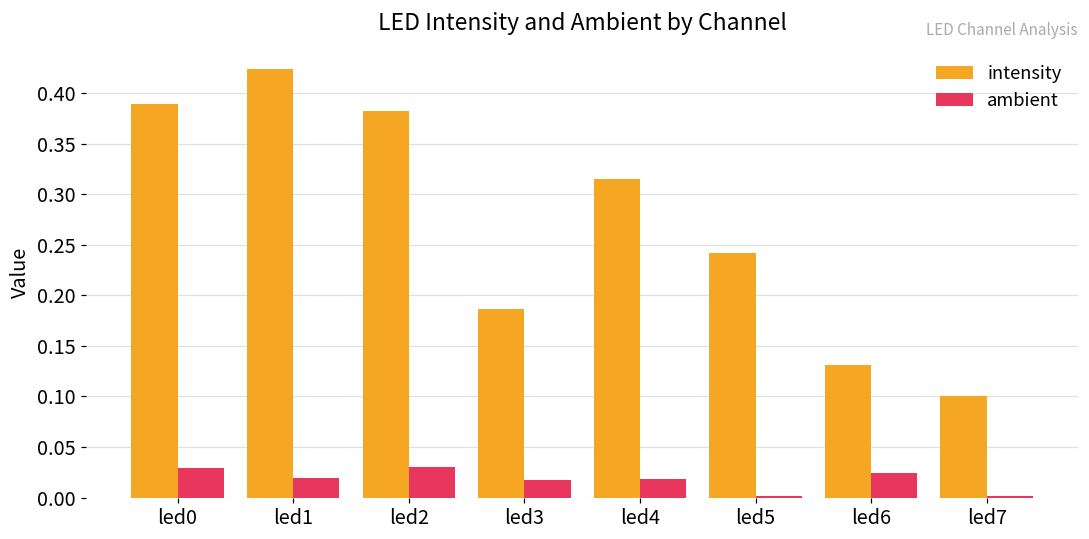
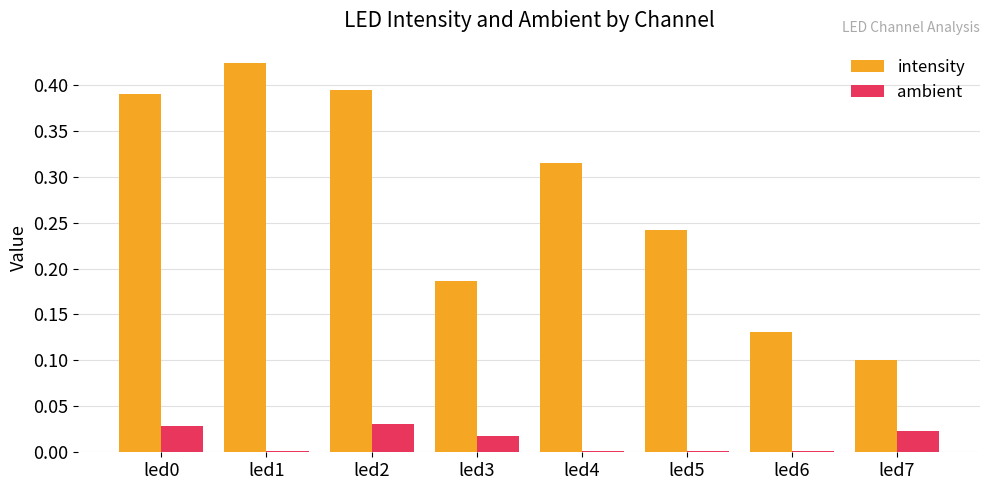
  {
    "intensity": {
      "led0": 0.39,
      "led1": 0.42,
-     "led2": 0.38,
+     "led2": 0.39,
      "led3": 0.19,
      "led4": 0.31,
      "led5": 0.24,
      "led6": 0.13,
      "led7": 0.10
    },
    "ambient": {
      "led0": 0.03,
-     "led1": 0.02,
+     "led1": 0.00,
      "led2": 0.03,
      "led3": 0.02,
-     "led4": 0.02,
-     "led6": 0.02,
-     "led7": 0.00
+     "led4": 0.00,
+     "led6": 0.00,
+     "led7": 0.02
    }
  }
